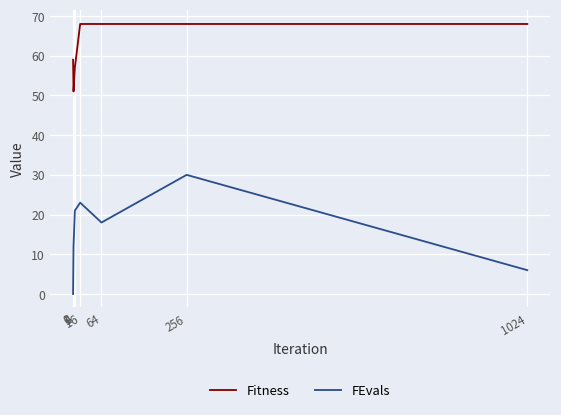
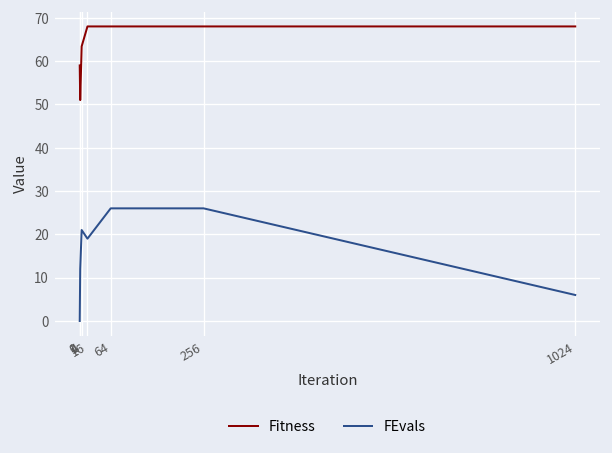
  {
    "Fitness": {
      "0": 59,
      "1": 51,
-     "4": 57,
+     "4": 63,
      "16": 68,
      "64": 68,
      "256": 68,
      "1024": 68
    },
    "FEvals": {
      "0": 0,
      "1": 12,
      "4": 21,
-     "16": 23,
-     "64": 18,
-     "256": 30,
+     "16": 19,
+     "64": 26,
+     "256": 26,
      "1024": 6
    }
  }
